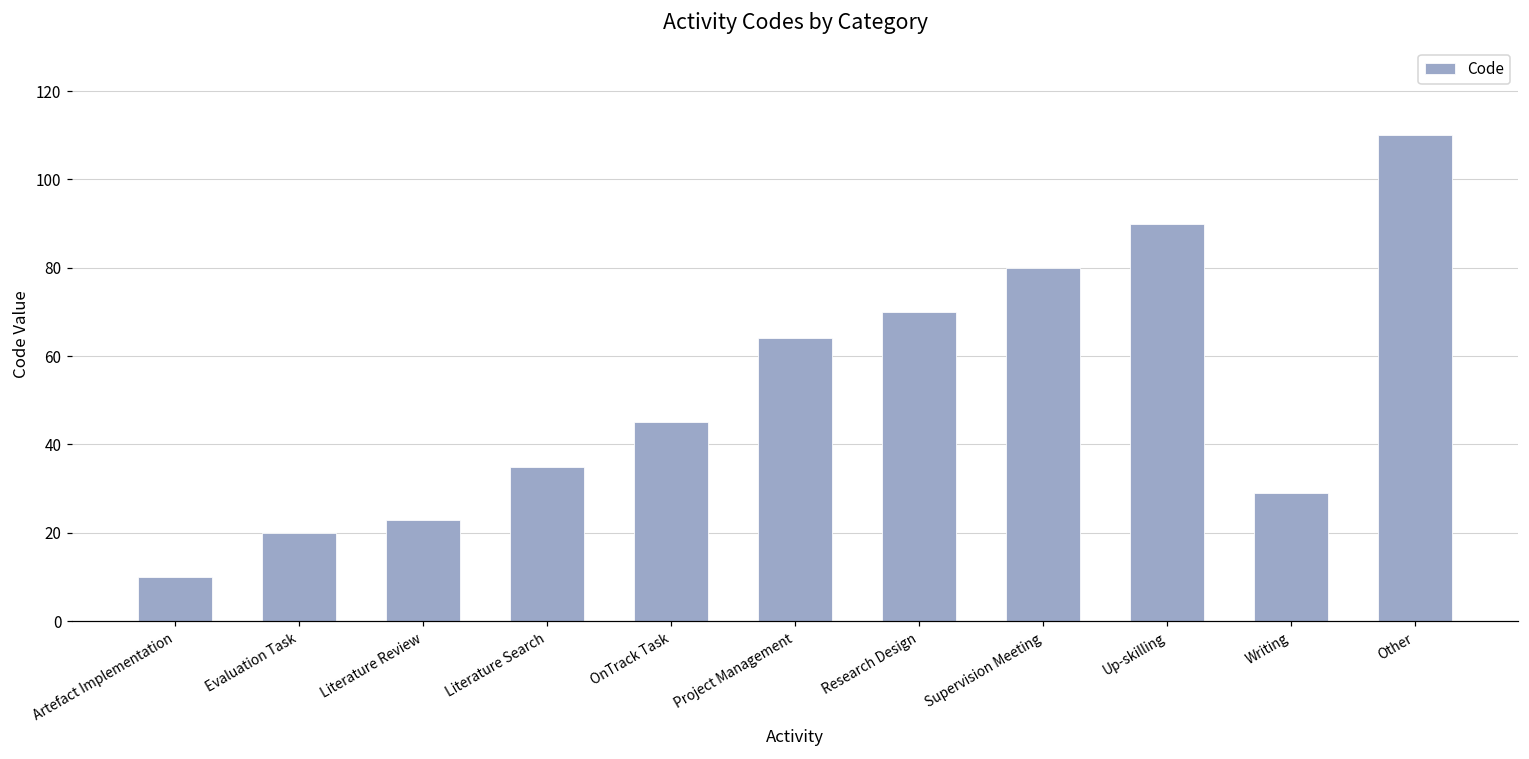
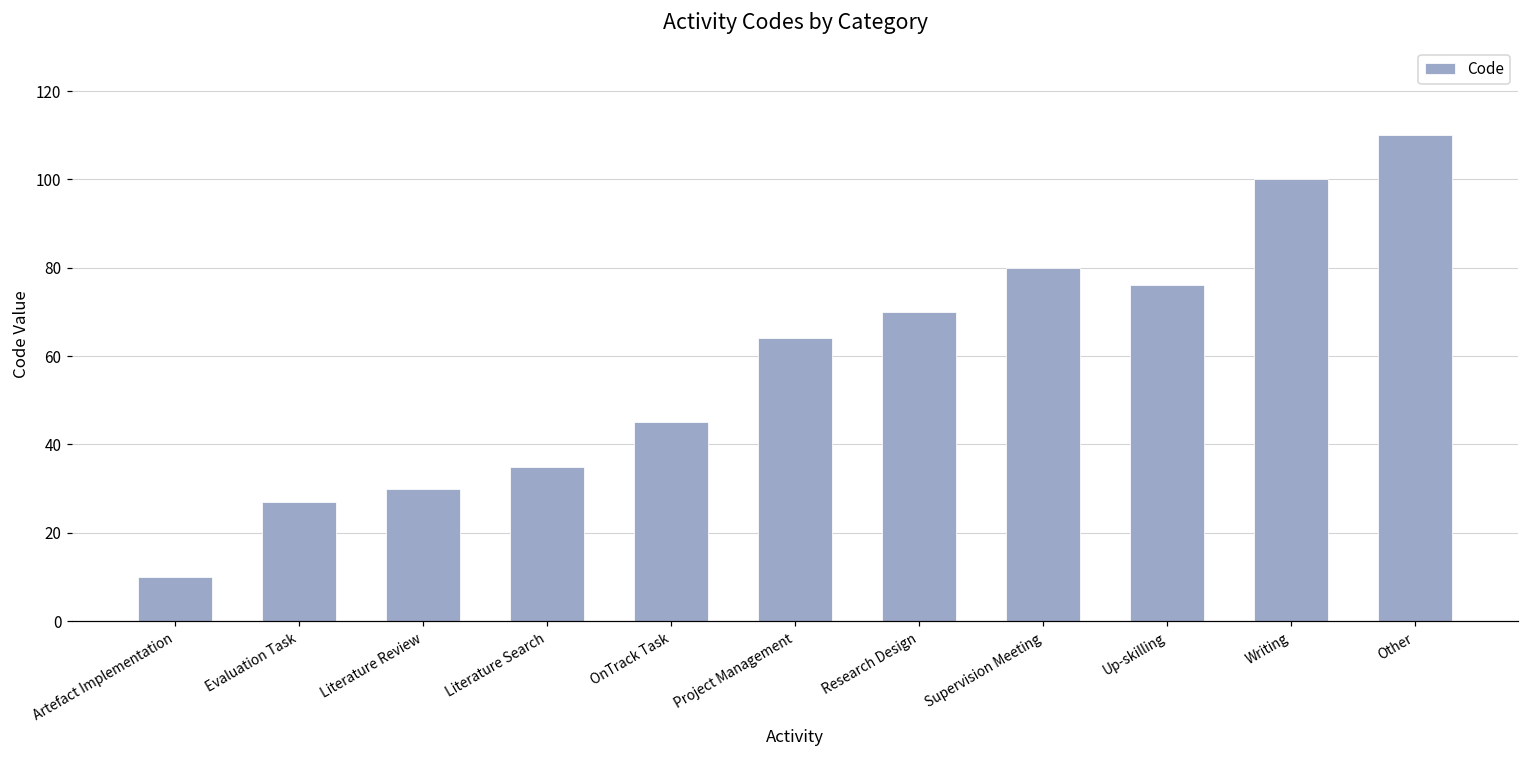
  {
    "Artefact Implementation": 10,
-   "Evaluation Task": 20,
-   "Literature Review": 23,
+   "Evaluation Task": 27,
+   "Literature Review": 30,
    "Literature Search": 35,
    "OnTrack Task": 45,
    "Project Management": 64,
    "Research Design": 70,
    "Supervision Meeting": 80,
-   "Up-skilling": 90,
-   "Writing": 29,
+   "Up-skilling": 76,
+   "Writing": 100,
    "Other": 110
  }
